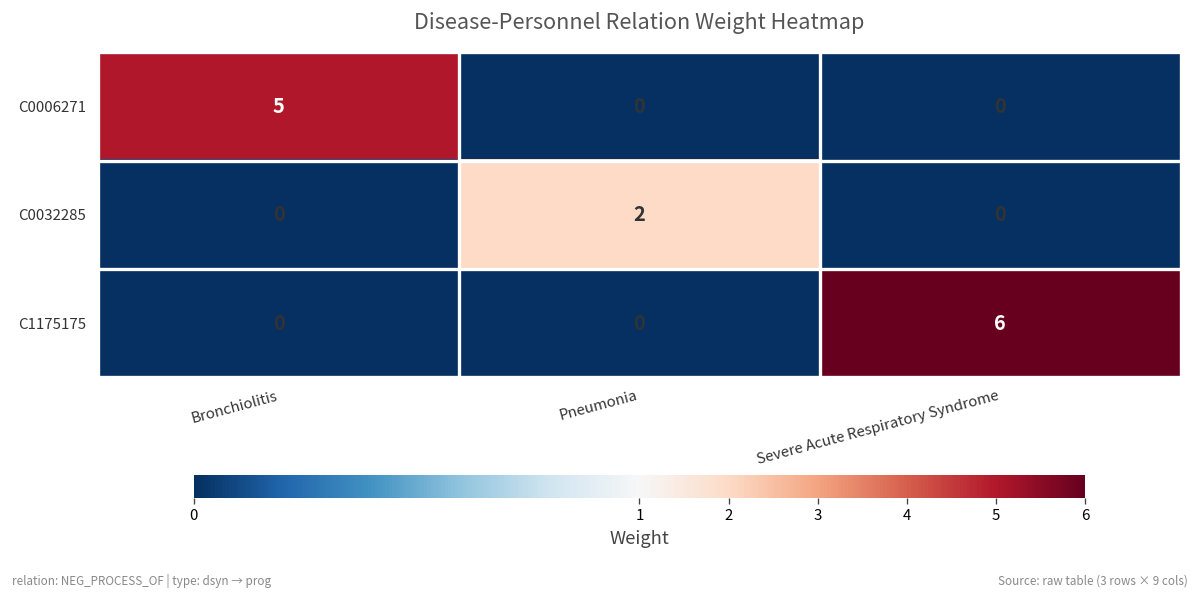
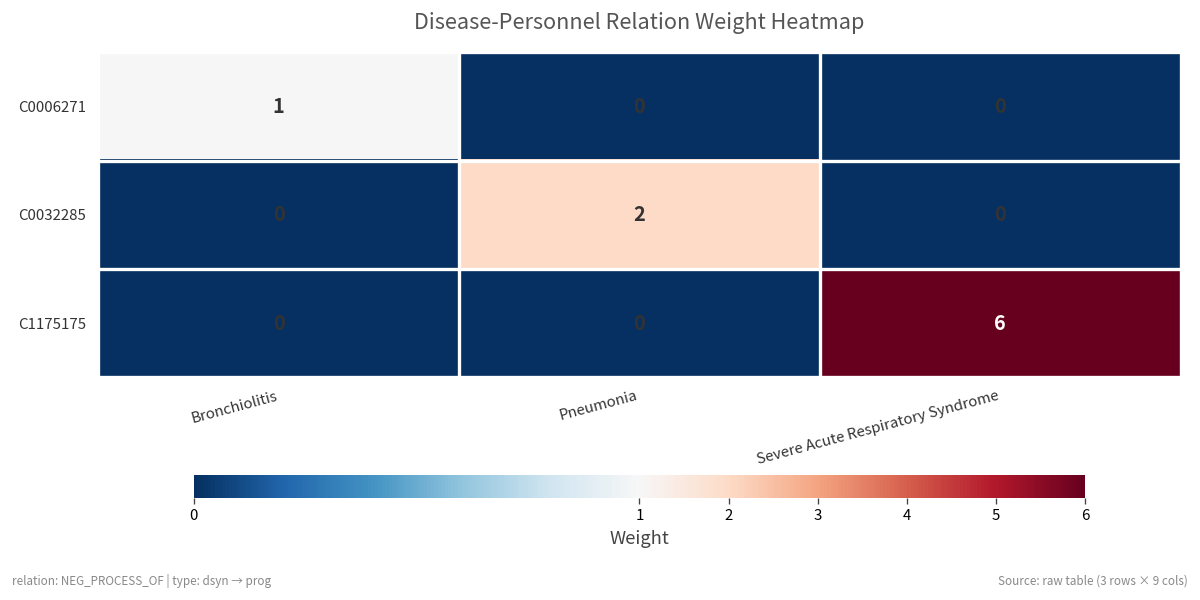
  {
    "C0006271": {
-     "Bronchiolitis": 5
+     "Bronchiolitis": 1
    },
    "C0032285": {
      "Pneumonia": 2
    },
    "C1175175": {
      "Severe Acute Respiratory Syndrome": 6
    }
  }
